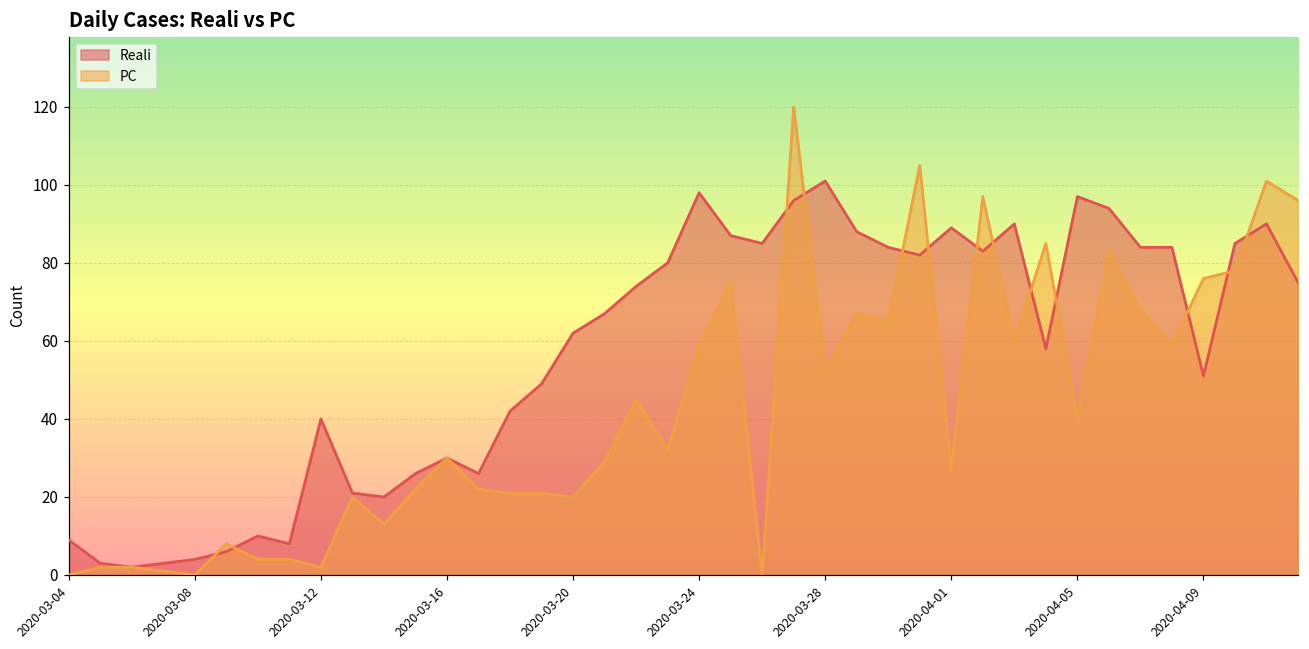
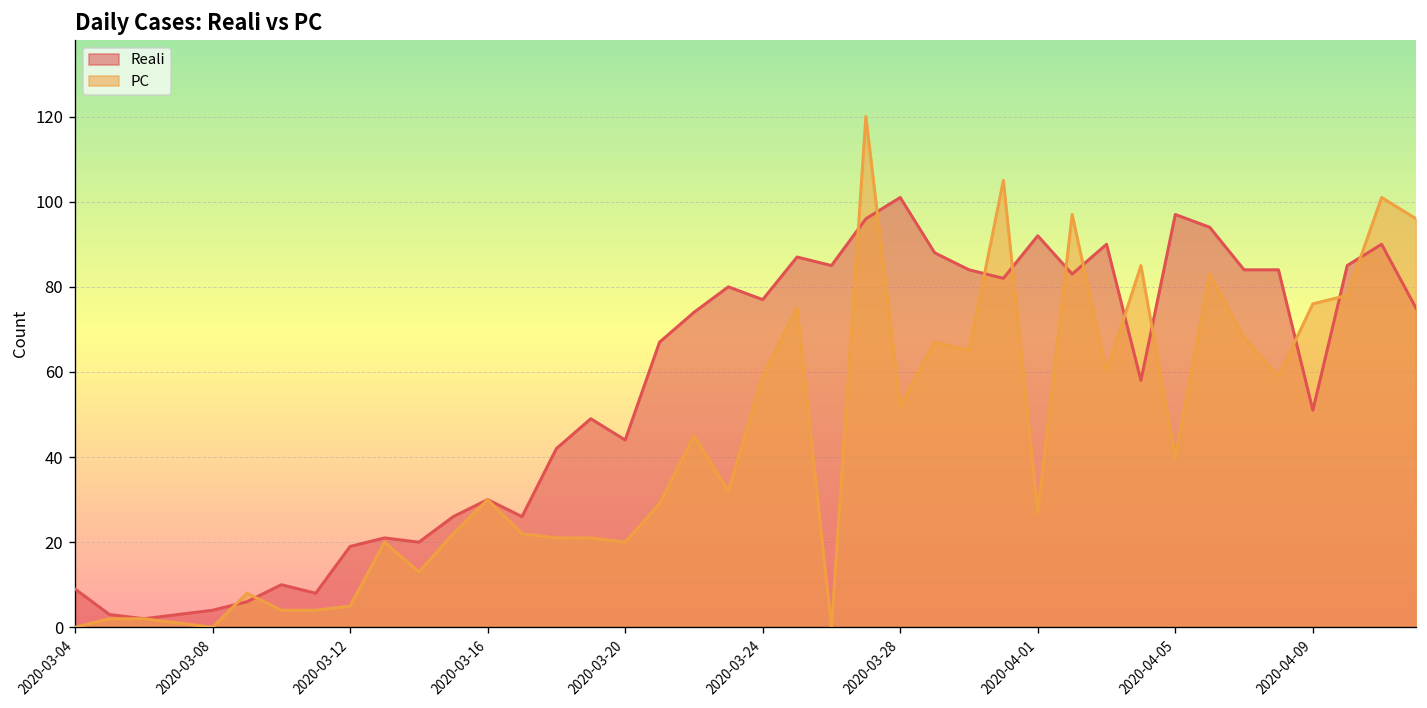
  {
    "Reali": {
      "2020-03-04": 9,
      "2020-03-08": 4,
-     "2020-03-12": 40,
-     "2020-03-20": 62,
-     "2020-03-24": 98,
+     "2020-03-12": 19,
+     "2020-03-20": 44,
+     "2020-03-24": 77,
      "2020-03-28": 101,
-     "2020-04-01": 89,
+     "2020-04-01": 92,
      "2020-04-05": 97,
      "2020-04-09": 51
    },
    "PC": {
      "2020-03-04": 0,
      "2020-03-08": 0,
-     "2020-03-12": 2,
+     "2020-03-12": 5,
      "2020-03-20": 20,
      "2020-03-24": 59,
      "2020-03-28": 52,
      "2020-04-01": 27,
      "2020-04-05": 40,
      "2020-04-09": 76
    }
  }
